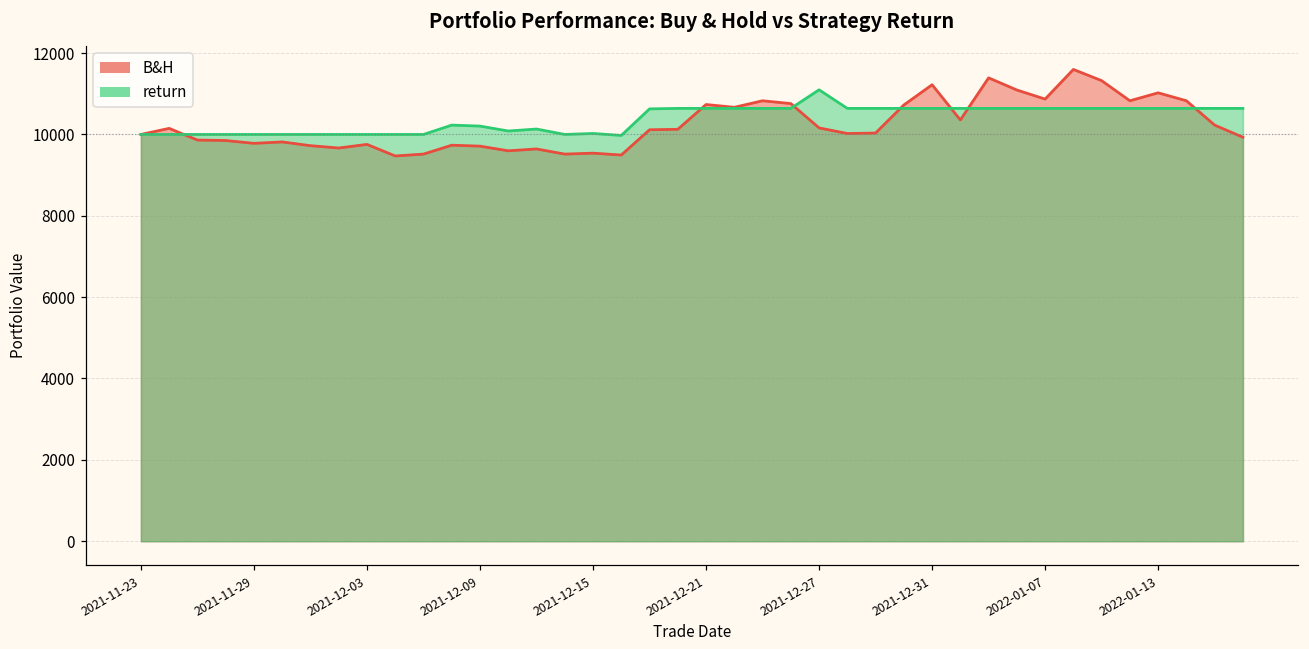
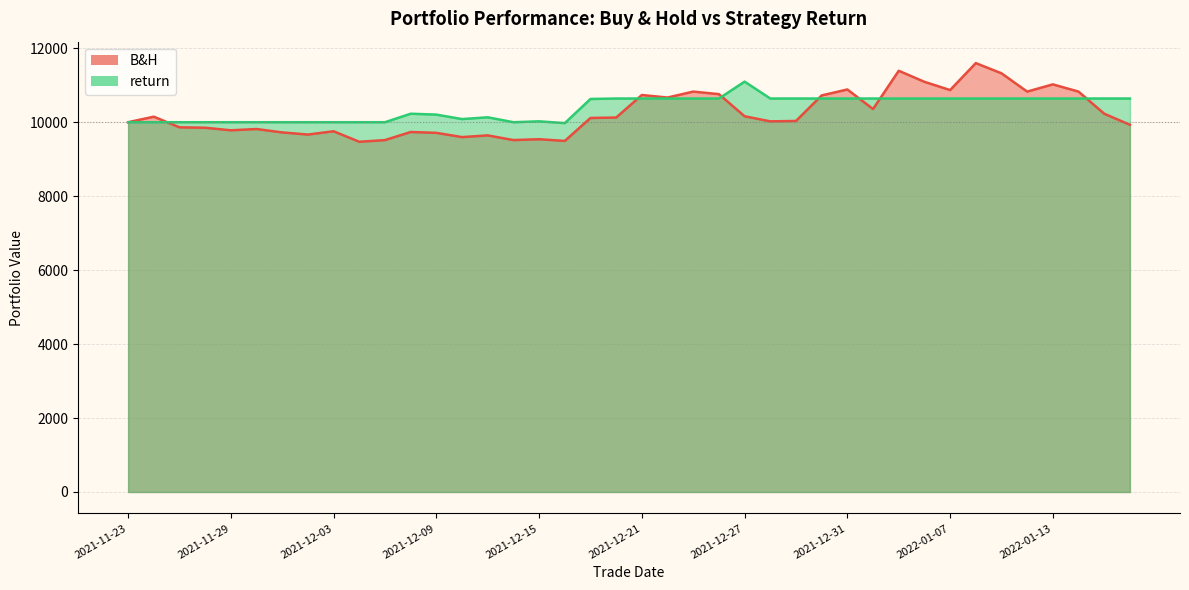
  {
    "B&H": {
      "2021-11-29": 9800,
      "2021-12-03": 9800,
      "2021-12-09": 9700,
      "2021-12-15": 9500,
      "2021-12-21": 10700,
      "2021-12-27": 10200,
-     "2021-12-31": 11200,
+     "2021-12-31": 10900,
      "2022-01-07": 10900,
      "2022-01-13": 11000
    },
    "return": {
      "2021-11-29": 10000,
      "2021-12-03": 10000,
      "2021-12-09": 10200,
      "2021-12-15": 10000,
      "2021-12-21": 10600,
      "2021-12-27": 11100,
      "2021-12-31": 10600,
      "2022-01-07": 10600,
      "2022-01-13": 10600
    }
  }
